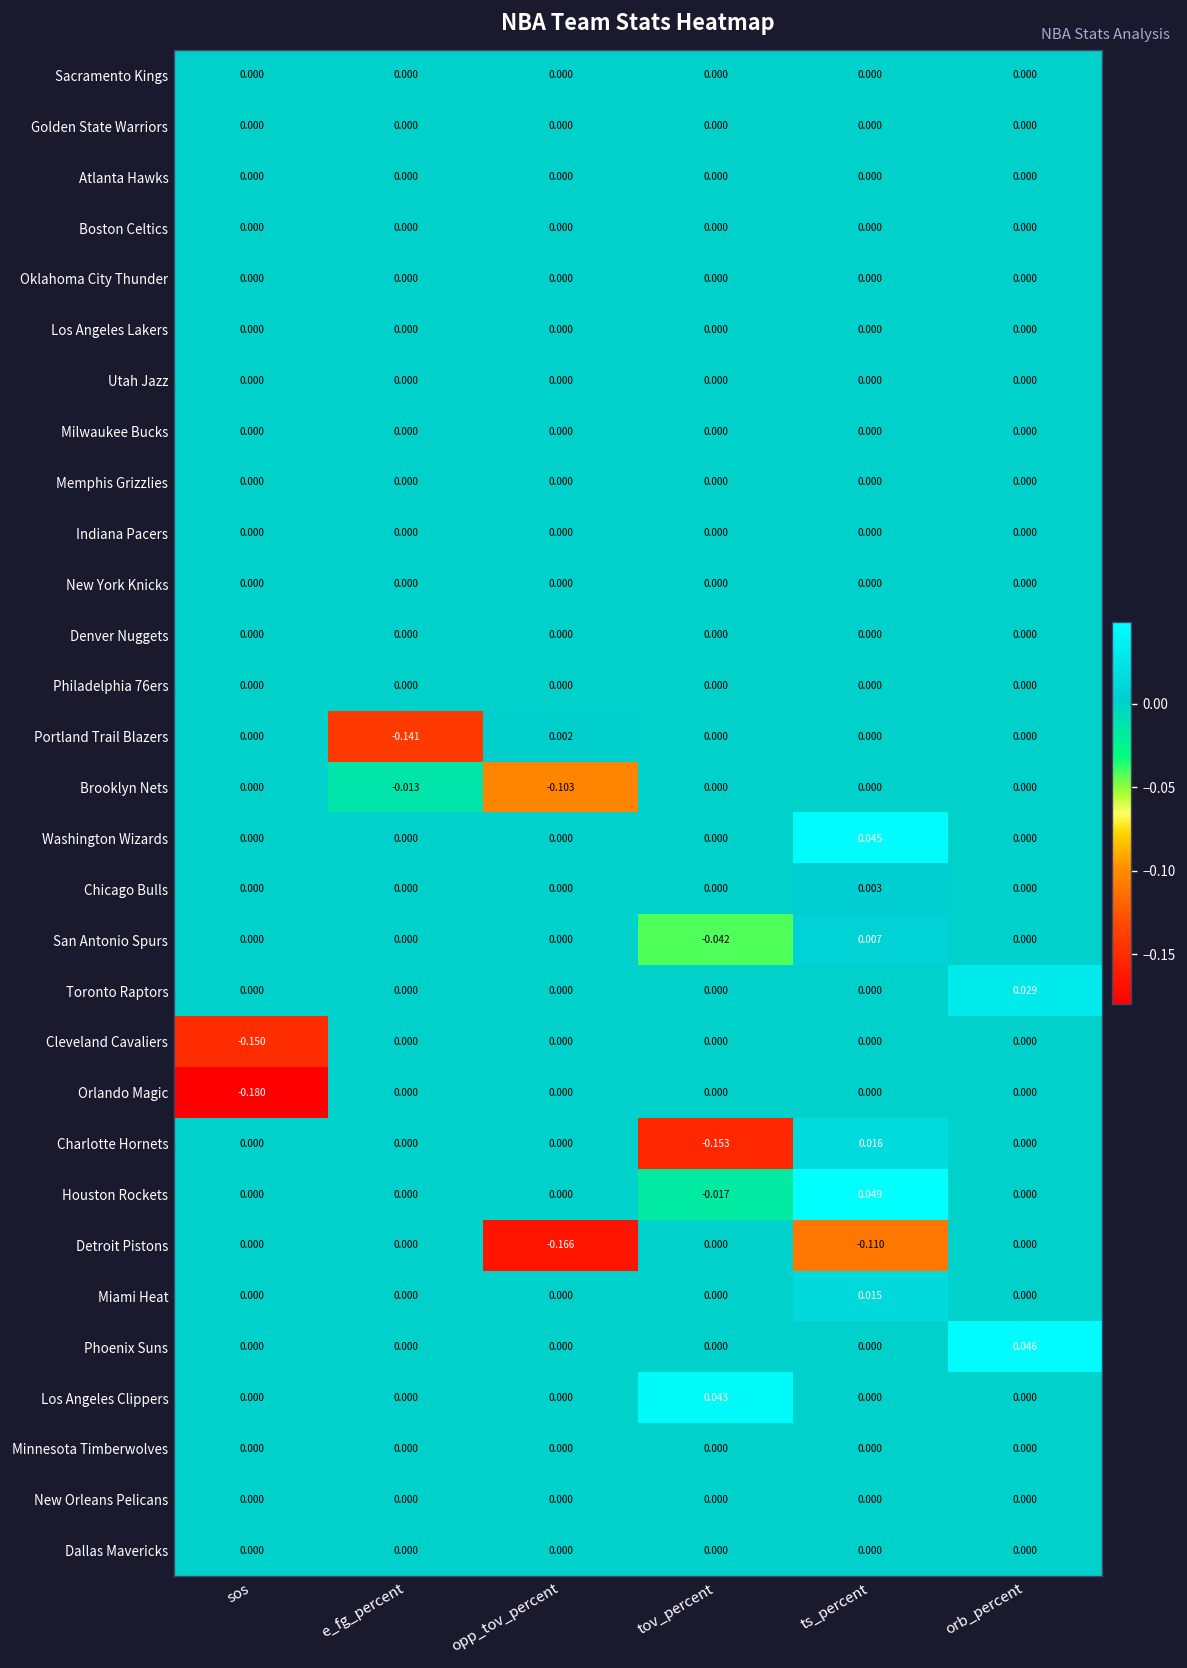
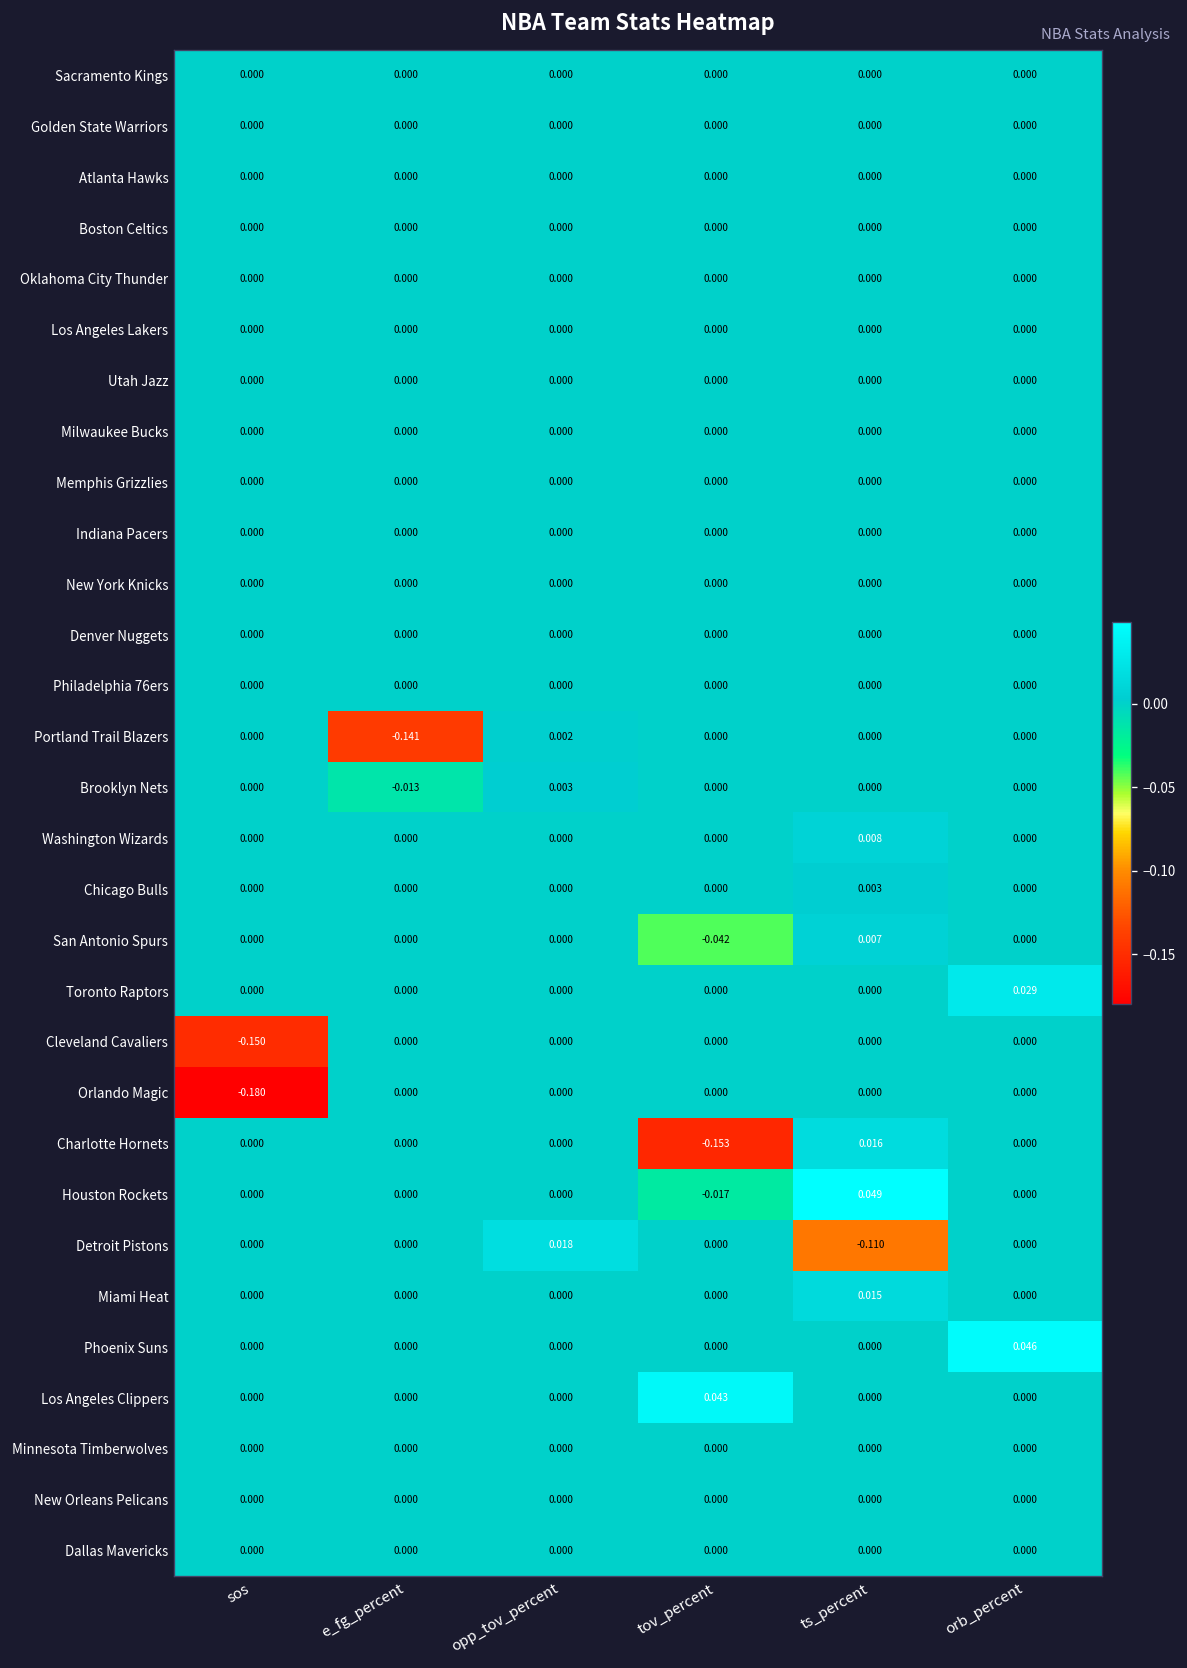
  {
    "Sacramento Kings": {
      "sos": 0.000,
      "e_fg_percent": 0.000,
      "opp_tov_percent": 0.000,
      "tov_percent": 0.000,
      "ts_percent": 0.000,
      "orb_percent": 0.000
    },
    "Golden State Warriors": {
      "sos": 0.000,
      "e_fg_percent": 0.000,
      "opp_tov_percent": 0.000,
      "tov_percent": 0.000,
      "ts_percent": 0.000,
      "orb_percent": 0.000
    },
    "Atlanta Hawks": {
      "sos": 0.000,
      "e_fg_percent": 0.000,
      "opp_tov_percent": 0.000,
      "tov_percent": 0.000,
      "ts_percent": 0.000,
      "orb_percent": 0.000
    },
    "Boston Celtics": {
      "sos": 0.000,
      "e_fg_percent": 0.000,
      "opp_tov_percent": 0.000,
      "tov_percent": 0.000,
      "ts_percent": 0.000,
      "orb_percent": 0.000
    },
    "Oklahoma City Thunder": {
      "sos": 0.000,
      "e_fg_percent": 0.000,
      "opp_tov_percent": 0.000,
      "tov_percent": 0.000,
      "ts_percent": 0.000,
      "orb_percent": 0.000
    },
    "Los Angeles Lakers": {
      "sos": 0.000,
      "e_fg_percent": 0.000,
      "opp_tov_percent": 0.000,
      "tov_percent": 0.000,
      "ts_percent": 0.000,
      "orb_percent": 0.000
    },
    "Utah Jazz": {
      "sos": 0.000,
      "e_fg_percent": 0.000,
      "opp_tov_percent": 0.000,
      "tov_percent": 0.000,
      "ts_percent": 0.000,
      "orb_percent": 0.000
    },
    "Milwaukee Bucks": {
      "sos": 0.000,
      "e_fg_percent": 0.000,
      "opp_tov_percent": 0.000,
      "tov_percent": 0.000,
      "ts_percent": 0.000,
      "orb_percent": 0.000
    },
    "Memphis Grizzlies": {
      "sos": 0.000,
      "e_fg_percent": 0.000,
      "opp_tov_percent": 0.000,
      "tov_percent": 0.000,
      "ts_percent": 0.000,
      "orb_percent": 0.000
    },
    "Indiana Pacers": {
      "sos": 0.000,
      "e_fg_percent": 0.000,
      "opp_tov_percent": 0.000,
      "tov_percent": 0.000,
      "ts_percent": 0.000,
      "orb_percent": 0.000
    },
    "New York Knicks": {
      "sos": 0.000,
      "e_fg_percent": 0.000,
      "opp_tov_percent": 0.000,
      "tov_percent": 0.000,
      "ts_percent": 0.000,
      "orb_percent": 0.000
    },
    "Denver Nuggets": {
      "sos": 0.000,
      "e_fg_percent": 0.000,
      "opp_tov_percent": 0.000,
      "tov_percent": 0.000,
      "ts_percent": 0.000,
      "orb_percent": 0.000
    },
    "Philadelphia 76ers": {
      "sos": 0.000,
      "e_fg_percent": 0.000,
      "opp_tov_percent": 0.000,
      "tov_percent": 0.000,
      "ts_percent": 0.000,
      "orb_percent": 0.000
    },
    "Portland Trail Blazers": {
      "sos": 0.000,
      "e_fg_percent": -0.141,
      "opp_tov_percent": 0.002,
      "tov_percent": 0.000,
      "ts_percent": 0.000,
      "orb_percent": 0.000
    },
    "Brooklyn Nets": {
      "sos": 0.000,
      "e_fg_percent": -0.013,
-     "opp_tov_percent": -0.103,
+     "opp_tov_percent": 0.003,
      "tov_percent": 0.000,
      "ts_percent": 0.000,
      "orb_percent": 0.000
    },
    "Washington Wizards": {
      "sos": 0.000,
      "e_fg_percent": 0.000,
      "opp_tov_percent": 0.000,
      "tov_percent": 0.000,
-     "ts_percent": 0.045,
+     "ts_percent": 0.008,
      "orb_percent": 0.000
    },
    "Chicago Bulls": {
      "sos": 0.000,
      "e_fg_percent": 0.000,
      "opp_tov_percent": 0.000,
      "tov_percent": 0.000,
      "ts_percent": 0.003,
      "orb_percent": 0.000
    },
    "San Antonio Spurs": {
      "sos": 0.000,
      "e_fg_percent": 0.000,
      "opp_tov_percent": 0.000,
      "tov_percent": -0.042,
      "ts_percent": 0.007,
      "orb_percent": 0.000
    },
    "Toronto Raptors": {
      "sos": 0.000,
      "e_fg_percent": 0.000,
      "opp_tov_percent": 0.000,
      "tov_percent": 0.000,
      "ts_percent": 0.000,
      "orb_percent": 0.029
    },
    "Cleveland Cavaliers": {
      "sos": -0.150,
      "e_fg_percent": 0.000,
      "opp_tov_percent": 0.000,
      "tov_percent": 0.000,
      "ts_percent": 0.000,
      "orb_percent": 0.000
    },
    "Orlando Magic": {
      "sos": -0.180,
      "e_fg_percent": 0.000,
      "opp_tov_percent": 0.000,
      "tov_percent": 0.000,
      "ts_percent": 0.000,
      "orb_percent": 0.000
    },
    "Charlotte Hornets": {
      "sos": 0.000,
      "e_fg_percent": 0.000,
      "opp_tov_percent": 0.000,
      "tov_percent": -0.153,
      "ts_percent": 0.016,
      "orb_percent": 0.000
    },
    "Houston Rockets": {
      "sos": 0.000,
      "e_fg_percent": 0.000,
      "opp_tov_percent": 0.000,
      "tov_percent": -0.017,
      "ts_percent": 0.049,
      "orb_percent": 0.000
    },
    "Detroit Pistons": {
      "sos": 0.000,
      "e_fg_percent": 0.000,
-     "opp_tov_percent": -0.166,
+     "opp_tov_percent": 0.018,
      "tov_percent": 0.000,
      "ts_percent": -0.110,
      "orb_percent": 0.000
    },
    "Miami Heat": {
      "sos": 0.000,
      "e_fg_percent": 0.000,
      "opp_tov_percent": 0.000,
      "tov_percent": 0.000,
      "ts_percent": 0.015,
      "orb_percent": 0.000
    },
    "Phoenix Suns": {
      "sos": 0.000,
      "e_fg_percent": 0.000,
      "opp_tov_percent": 0.000,
      "tov_percent": 0.000,
      "ts_percent": 0.000,
      "orb_percent": 0.046
    },
    "Los Angeles Clippers": {
      "sos": 0.000,
      "e_fg_percent": 0.000,
      "opp_tov_percent": 0.000,
      "tov_percent": 0.043,
      "ts_percent": 0.000,
      "orb_percent": 0.000
    },
    "Minnesota Timberwolves": {
      "sos": 0.000,
      "e_fg_percent": 0.000,
      "opp_tov_percent": 0.000,
      "tov_percent": 0.000,
      "ts_percent": 0.000,
      "orb_percent": 0.000
    },
    "New Orleans Pelicans": {
      "sos": 0.000,
      "e_fg_percent": 0.000,
      "opp_tov_percent": 0.000,
      "tov_percent": 0.000,
      "ts_percent": 0.000,
      "orb_percent": 0.000
    },
    "Dallas Mavericks": {
      "sos": 0.000,
      "e_fg_percent": 0.000,
      "opp_tov_percent": 0.000,
      "tov_percent": 0.000,
      "ts_percent": 0.000,
      "orb_percent": 0.000
    }
  }
